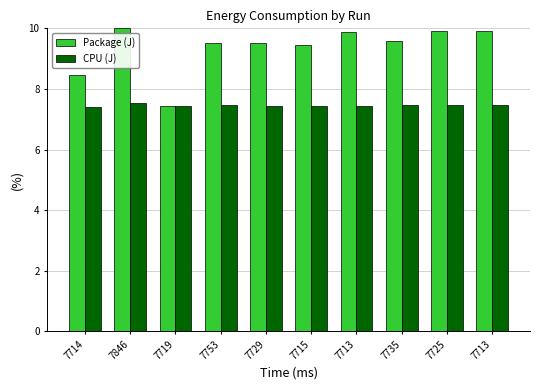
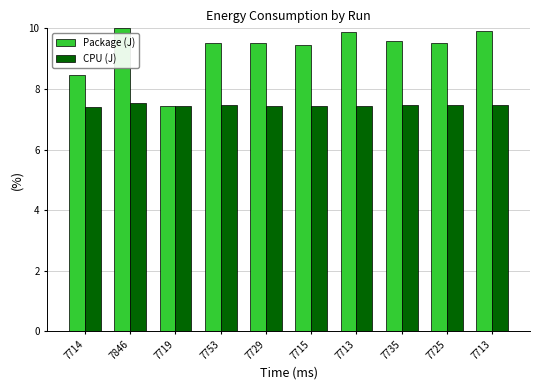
  {
    "Package (J)": {
      "7714": 8.5,
      "7846": 10.0,
      "7719": 7.4,
      "7753": 9.5,
      "7729": 9.5,
      "7715": 9.4,
      "7735": 9.6,
-     "7725": 9.9
+     "7725": 9.5
    },
    "CPU (J)": {
      "7714": 7.4,
      "7846": 7.5,
      "7719": 7.4,
      "7753": 7.5,
      "7729": 7.4,
      "7715": 7.4,
      "7735": 7.5,
      "7725": 7.5
    }
  }
